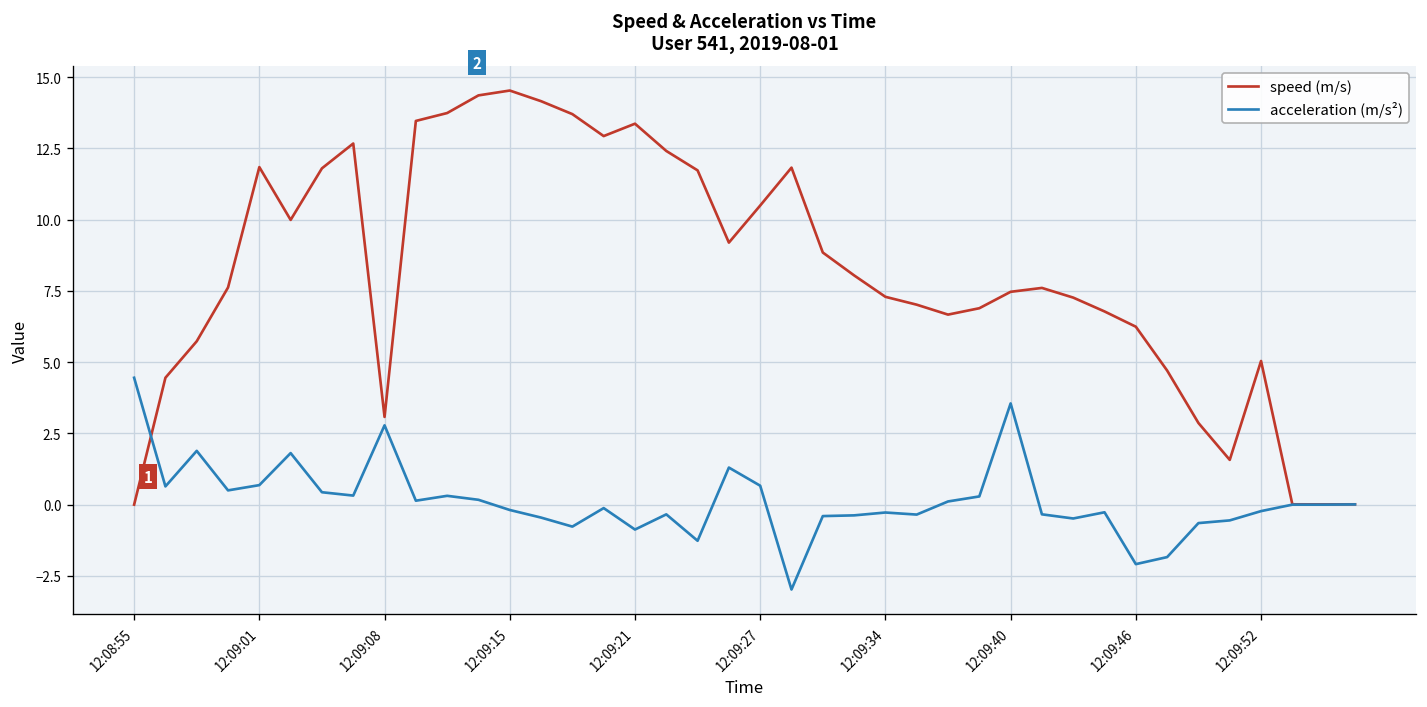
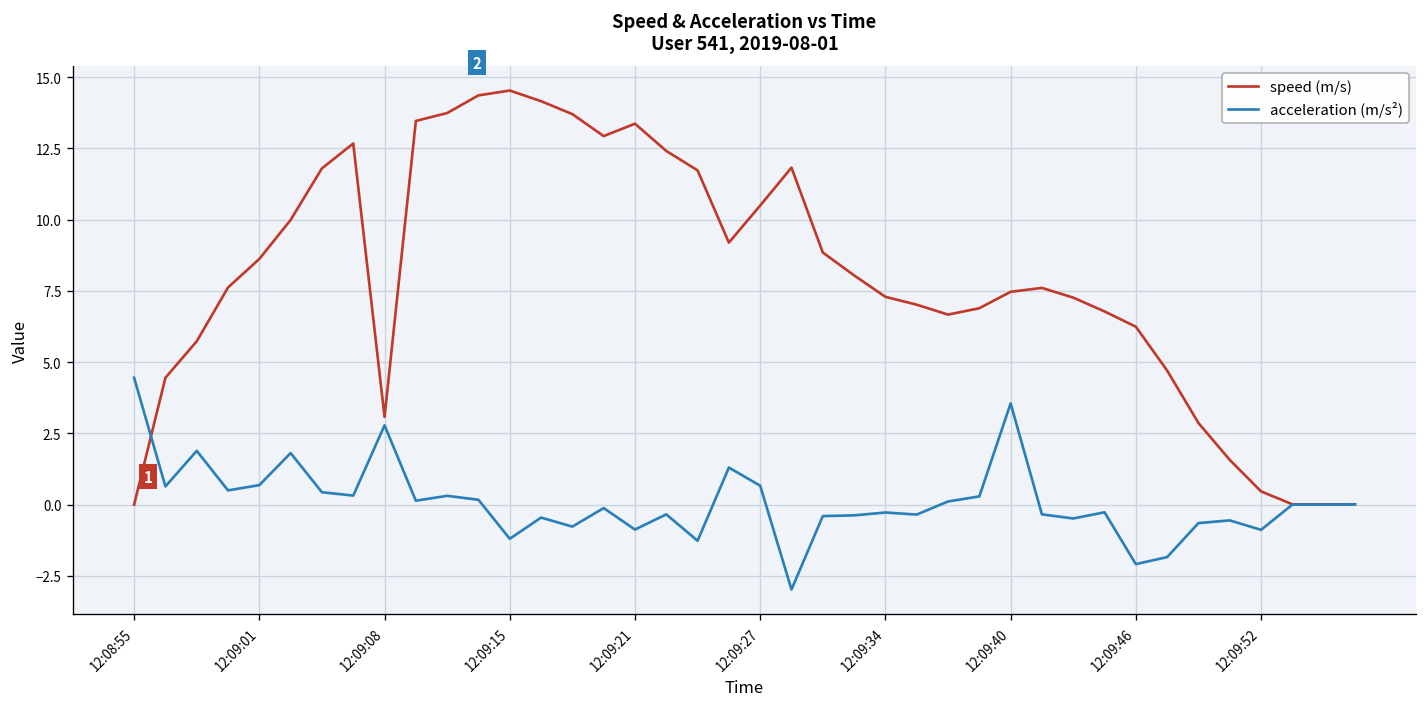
  {
    "speed (m/s)": {
      "12:08:55": 0.0,
-     "12:09:01": 11.8,
+     "12:09:01": 8.6,
      "12:09:08": 3.1,
      "12:09:15": 14.5,
      "12:09:21": 13.4,
      "12:09:27": 10.5,
      "12:09:34": 7.3,
      "12:09:40": 7.5,
      "12:09:46": 6.2,
-     "12:09:52": 5.0
+     "12:09:52": 0.5
    },
    "acceleration (m/s²)": {
      "12:08:55": 4.5,
      "12:09:01": 0.7,
      "12:09:08": 2.8,
-     "12:09:15": -0.2,
+     "12:09:15": -1.2,
      "12:09:21": -0.9,
      "12:09:27": 0.7,
      "12:09:34": -0.3,
      "12:09:40": 3.6,
      "12:09:46": -2.1,
-     "12:09:52": -0.2
+     "12:09:52": -0.9
    }
  }
